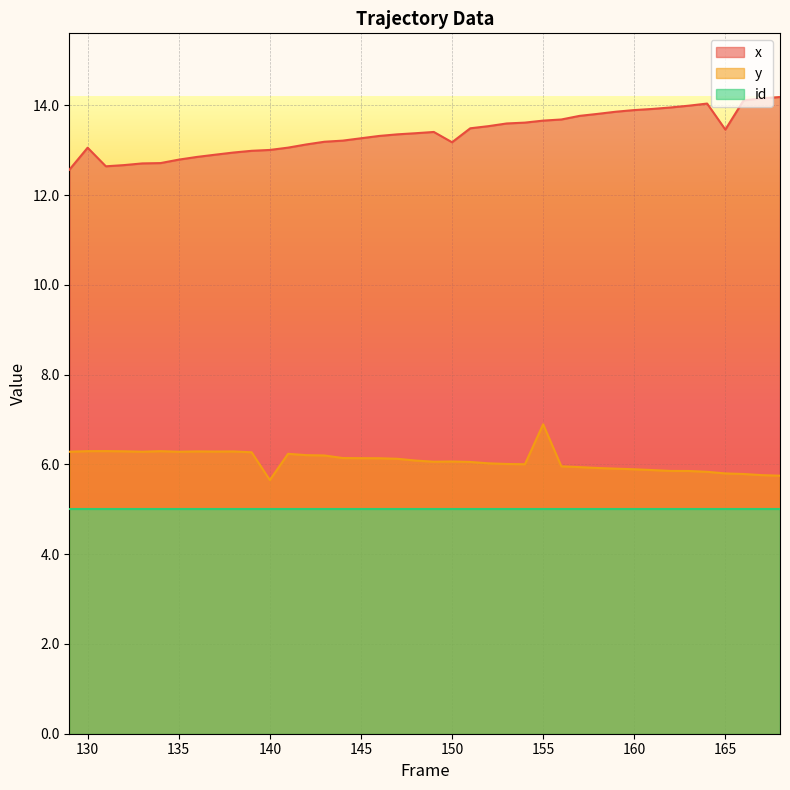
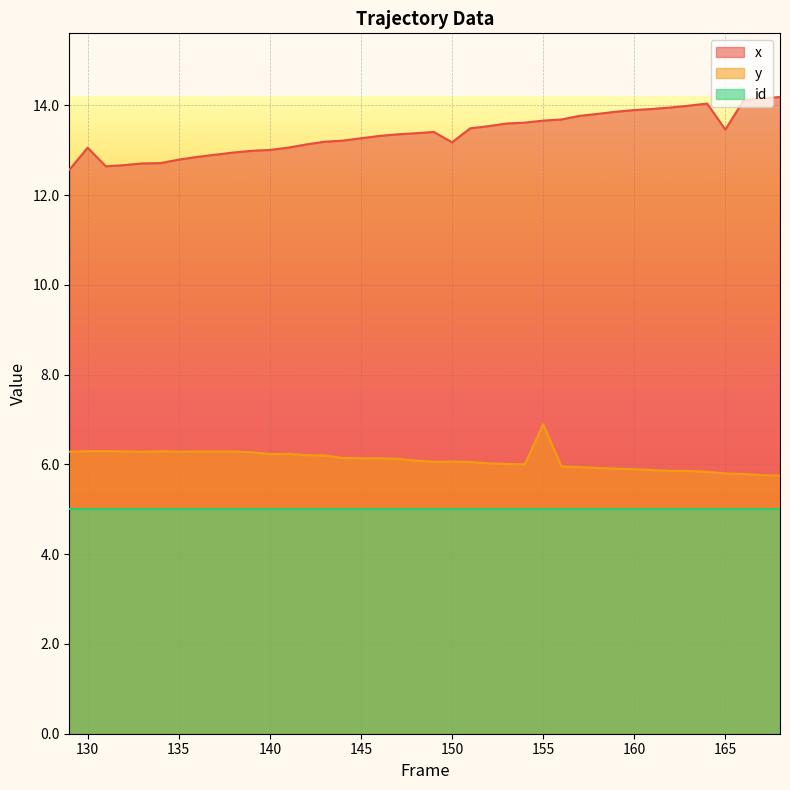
  {
    "x": {
      "130": 13.1,
      "135": 12.8,
      "140": 13.0,
      "145": 13.3,
      "150": 13.2,
      "155": 13.7,
      "160": 13.9,
      "165": 13.5
    },
    "y": {
      "130": 6.3,
      "135": 6.3,
-     "140": 5.7,
+     "140": 6.2,
      "145": 6.1,
      "150": 6.1,
      "155": 6.9,
      "160": 5.9,
      "165": 5.8
    },
    "id": {
      "130": 5.0,
      "135": 5.0,
      "140": 5.0,
      "145": 5.0,
      "150": 5.0,
      "155": 5.0,
      "160": 5.0,
      "165": 5.0
    }
  }
